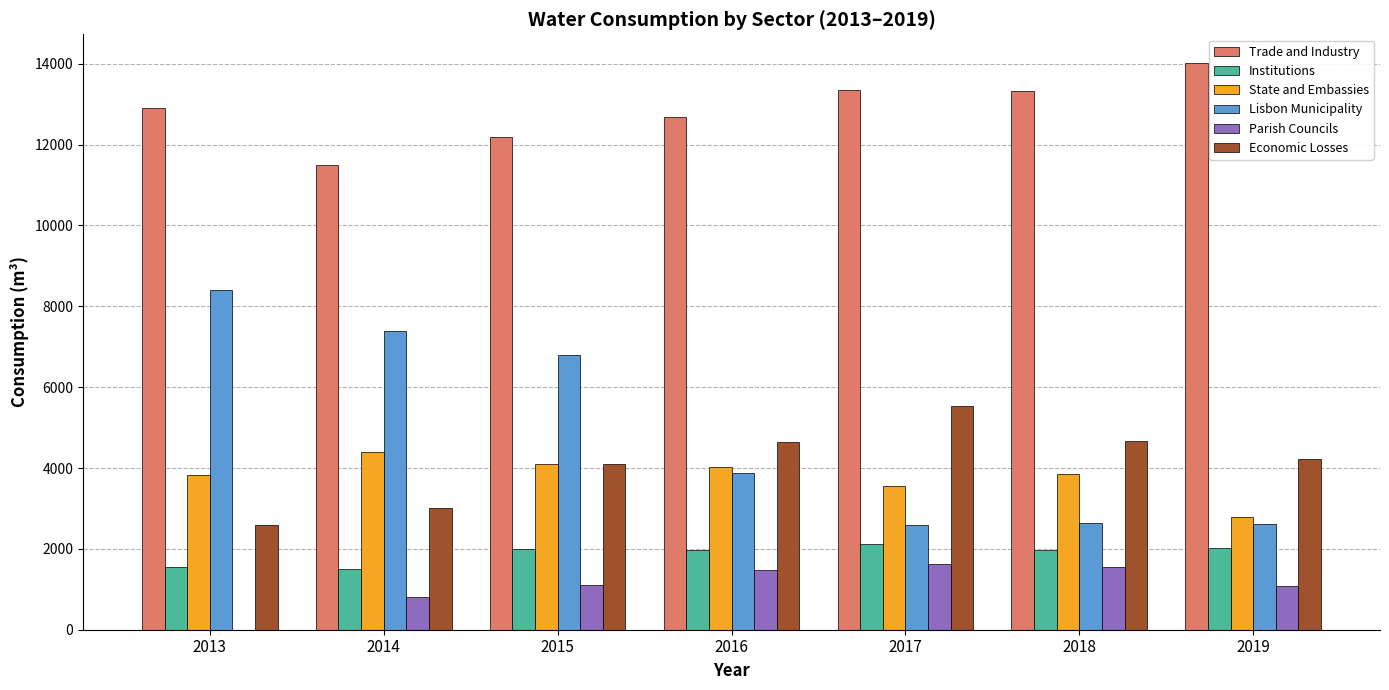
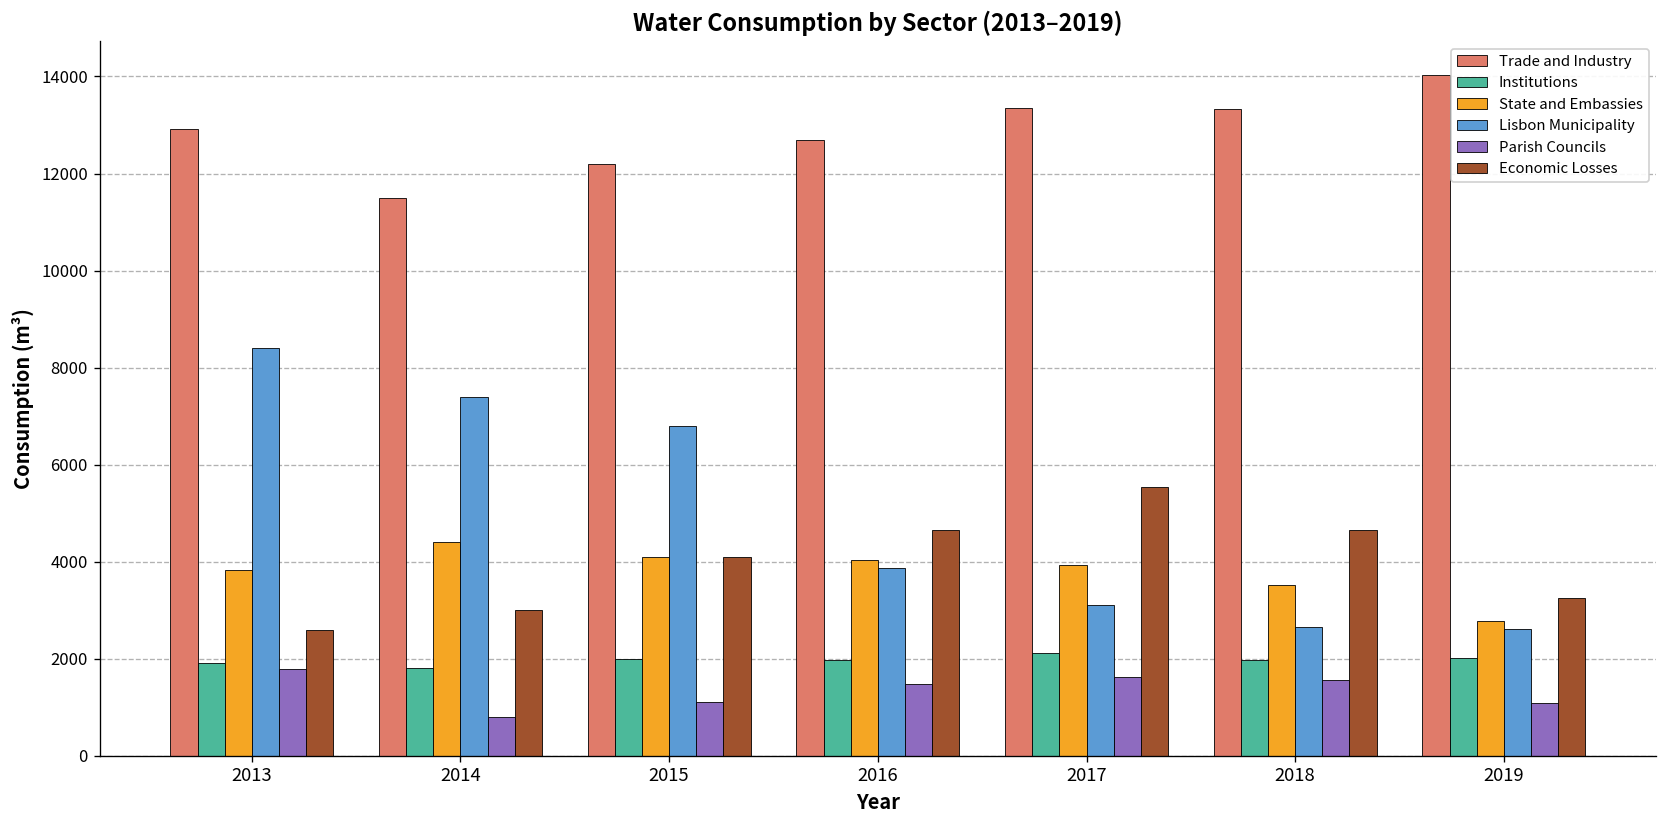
  {
    "Trade and Industry": {
      "2013": 12900,
      "2014": 11500,
      "2015": 12200,
      "2016": 12700,
      "2017": 13300,
      "2018": 13300,
      "2019": 14000
    },
    "Institutions": {
-     "2013": 1600,
-     "2014": 1500,
+     "2013": 1900,
+     "2014": 1800,
      "2015": 2000,
      "2016": 2000,
      "2017": 2100,
      "2018": 2000,
      "2019": 2000
    },
    "State and Embassies": {
      "2013": 3800,
      "2014": 4400,
      "2015": 4100,
      "2016": 4000,
-     "2017": 3500,
-     "2018": 3800,
+     "2017": 3900,
+     "2018": 3500,
      "2019": 2800
    },
    "Lisbon Municipality": {
      "2013": 8400,
      "2014": 7400,
      "2015": 6800,
      "2016": 3900,
-     "2017": 2600,
+     "2017": 3100,
      "2018": 2600,
      "2019": 2600
    },
    "Parish Councils": {
-     "2013": 0,
+     "2013": 1800,
      "2014": 800,
      "2015": 1100,
      "2016": 1500,
      "2017": 1600,
      "2018": 1600,
      "2019": 1100
    },
    "Economic Losses": {
      "2013": 2600,
      "2014": 3000,
      "2015": 4100,
      "2016": 4600,
      "2017": 5500,
      "2018": 4700,
-     "2019": 4200
+     "2019": 3300
    }
  }
